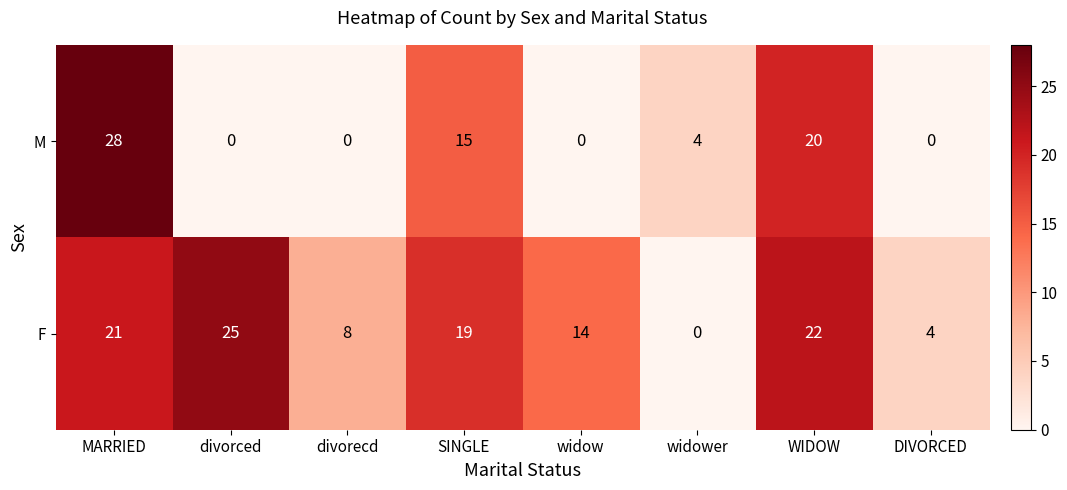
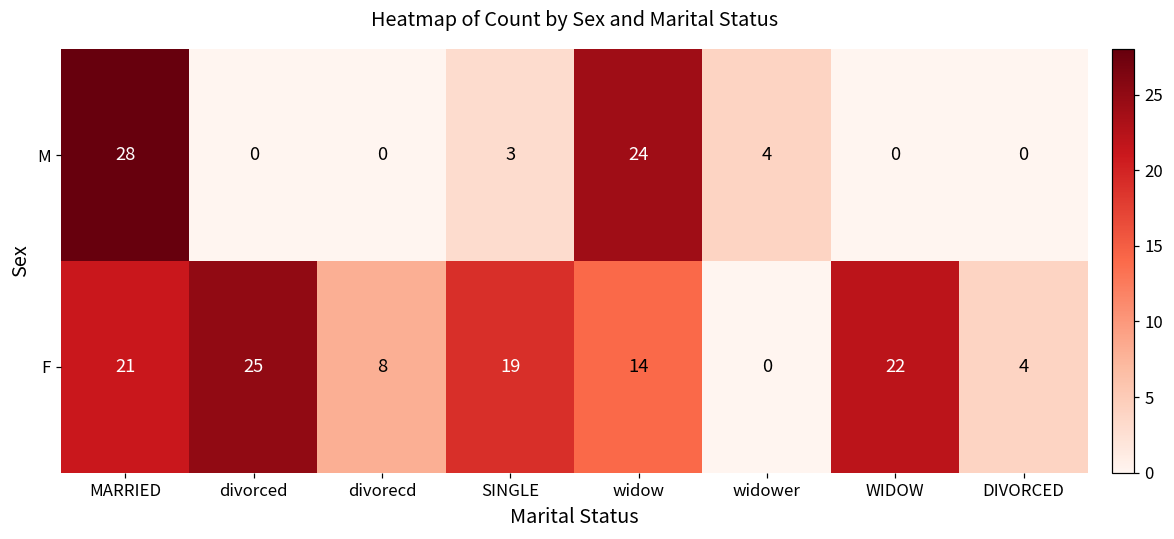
  {
    "M": {
      "MARRIED": 28,
      "divorced": 0,
      "divorecd": 0,
-     "SINGLE": 15,
-     "widow": 0,
+     "SINGLE": 3,
+     "widow": 24,
      "widower": 4,
-     "WIDOW": 20,
+     "WIDOW": 0,
      "DIVORCED": 0
    },
    "F": {
      "MARRIED": 21,
      "divorced": 25,
      "divorecd": 8,
      "SINGLE": 19,
      "widow": 14,
      "widower": 0,
      "WIDOW": 22,
      "DIVORCED": 4
    }
  }
